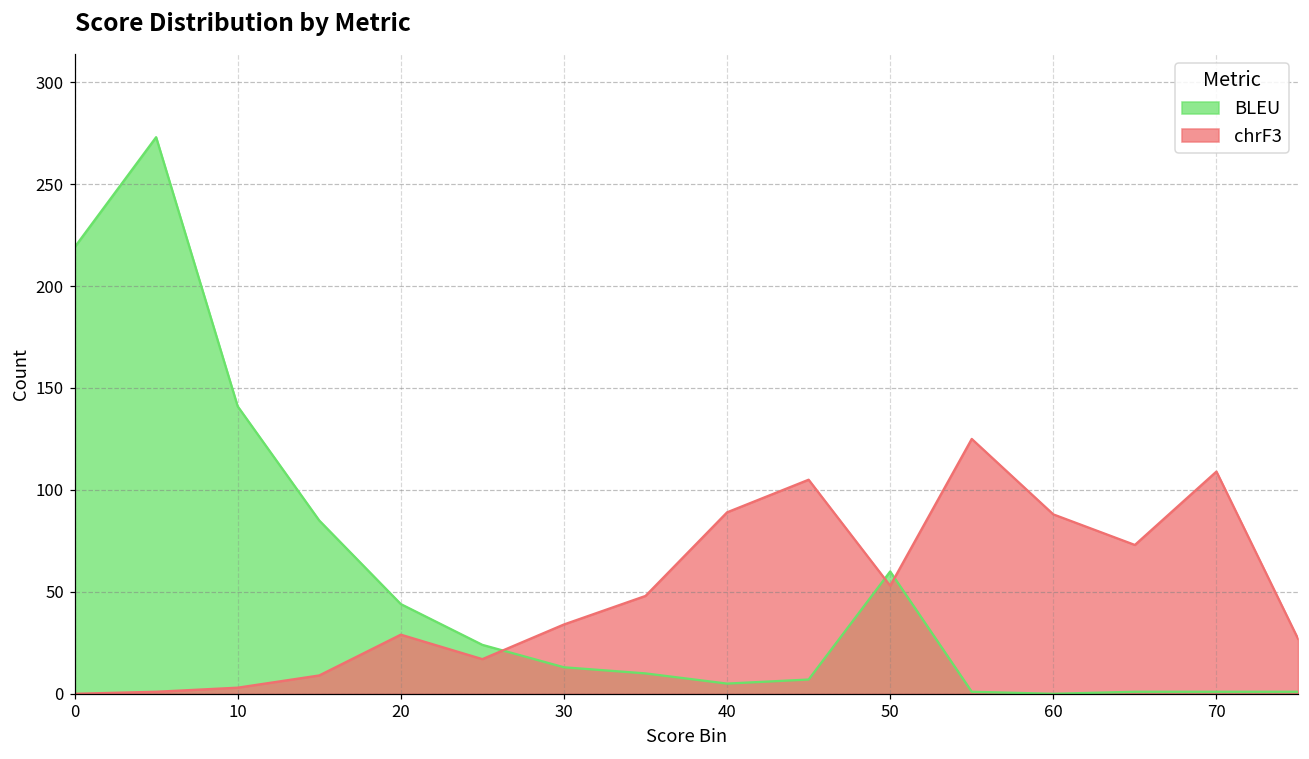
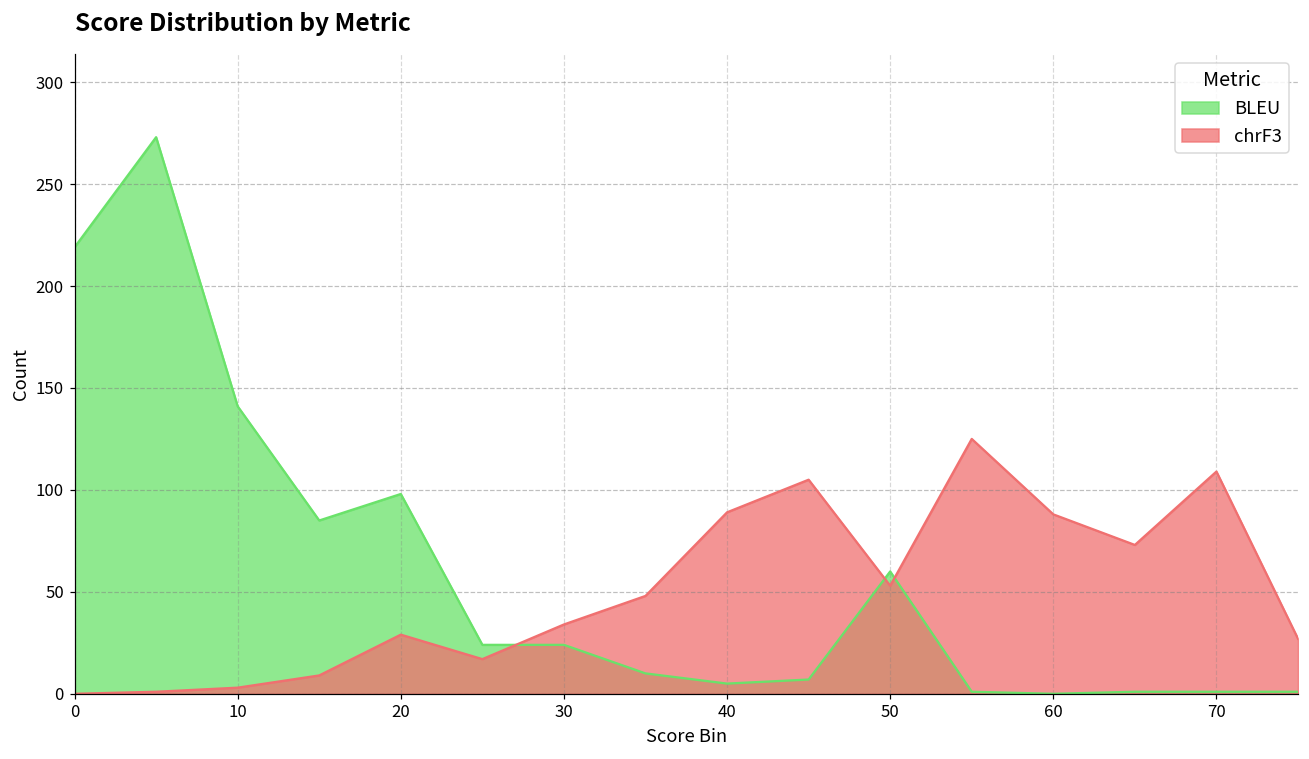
  {
    "BLEU": {
      "0": 219,
      "10": 141,
-     "20": 44,
-     "30": 13,
+     "20": 98,
+     "30": 24,
      "40": 5,
      "50": 60,
      "60": 0,
      "70": 1
    },
    "chrF3": {
      "0": 0,
      "10": 3,
      "20": 29,
      "30": 34,
      "40": 89,
      "50": 53,
      "60": 88,
      "70": 109
    }
  }
